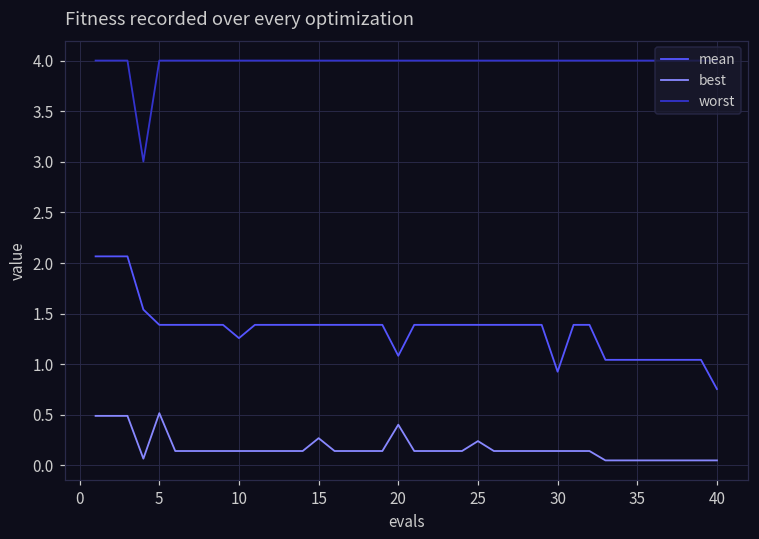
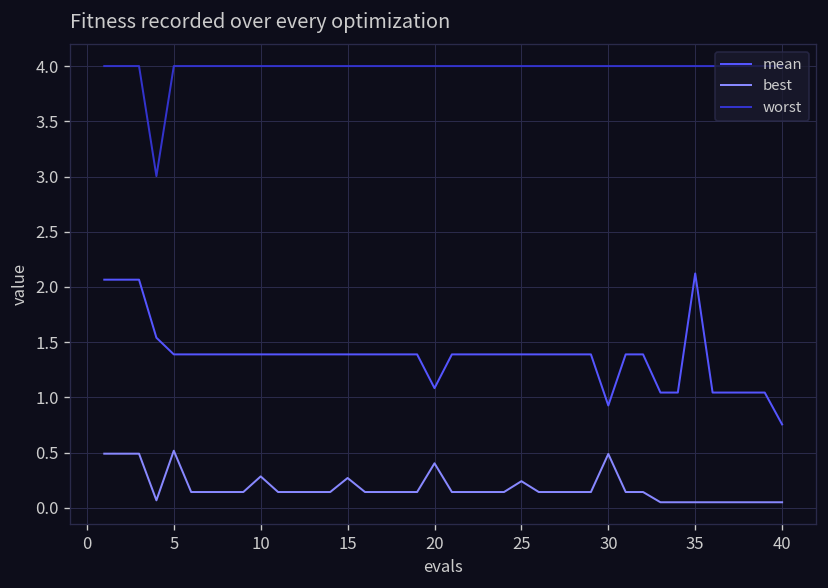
  {
    "mean": {
      "5": 1.4,
-     "10": 1.3,
+     "10": 1.4,
      "15": 1.4,
      "20": 1.1,
      "25": 1.4,
      "30": 0.9,
-     "35": 1.0,
+     "35": 2.1,
      "40": 0.8
    },
    "best": {
      "5": 0.5,
-     "10": 0.1,
+     "10": 0.3,
      "15": 0.3,
      "20": 0.4,
      "25": 0.2,
-     "30": 0.1,
+     "30": 0.5,
      "35": 0.1,
      "40": 0.1
    },
    "worst": {
      "5": 4.0,
      "10": 4.0,
      "15": 4.0,
      "20": 4.0,
      "25": 4.0,
      "30": 4.0,
      "35": 4.0
    }
  }
